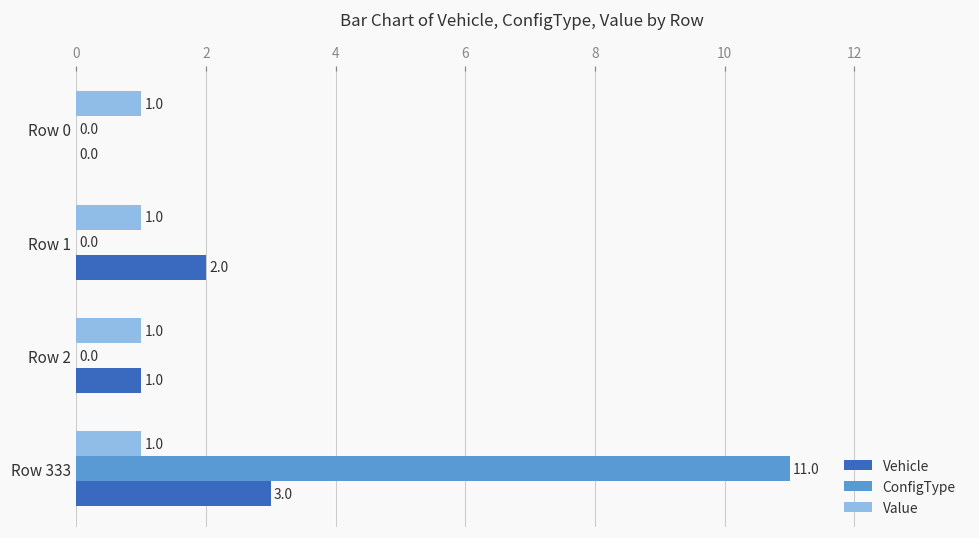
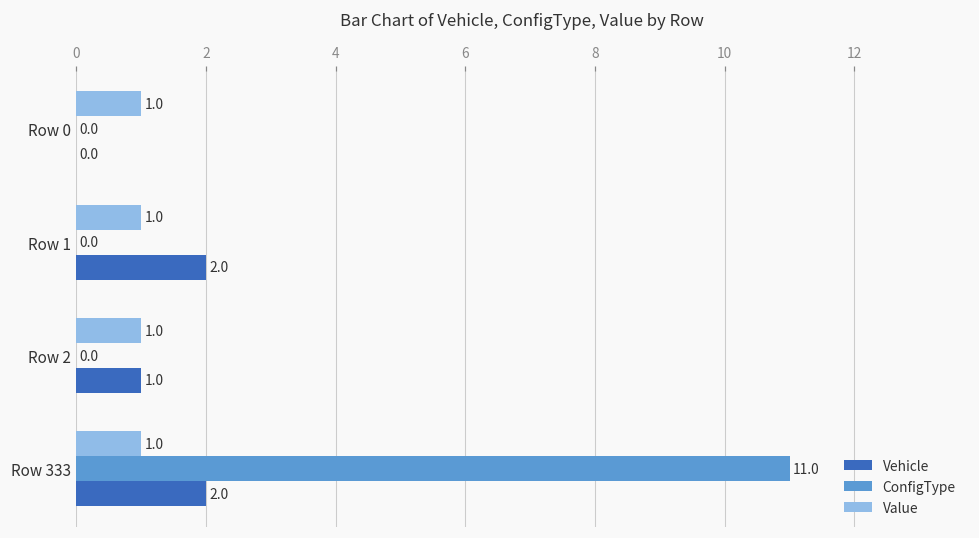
  {
    "Vehicle": {
      "Row 0": 0.0,
      "Row 1": 2.0,
      "Row 2": 1.0,
-     "Row 333": 3.0
+     "Row 333": 2.0
    },
    "ConfigType": {
      "Row 0": 0.0,
      "Row 1": 0.0,
      "Row 2": 0.0,
      "Row 333": 11.0
    },
    "Value": {
      "Row 0": 1.0,
      "Row 1": 1.0,
      "Row 2": 1.0,
      "Row 333": 1.0
    }
  }
